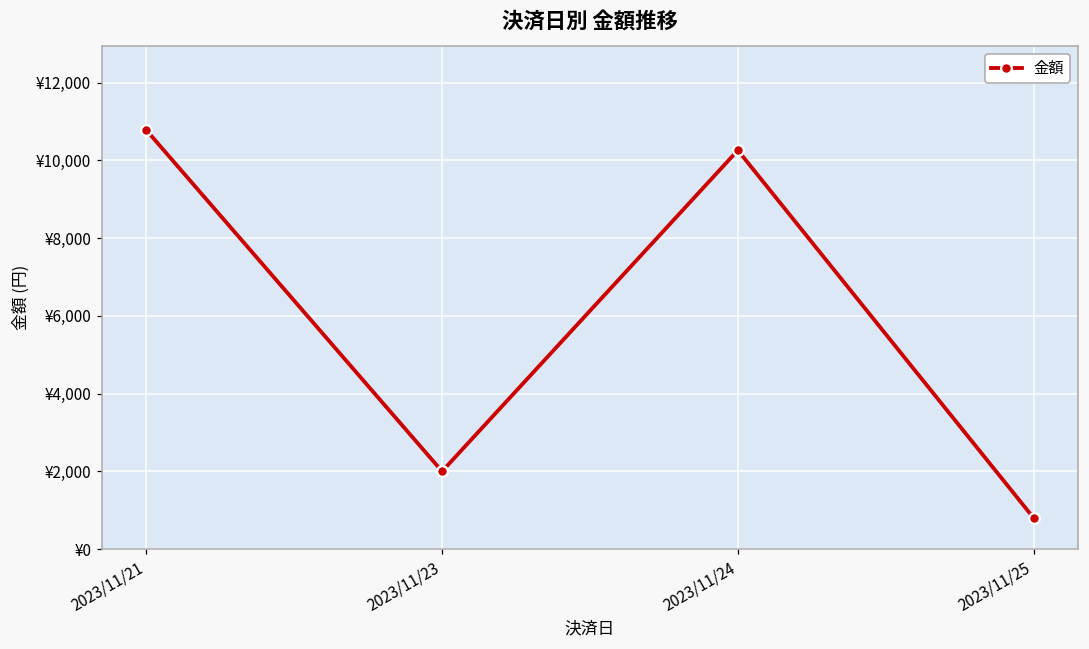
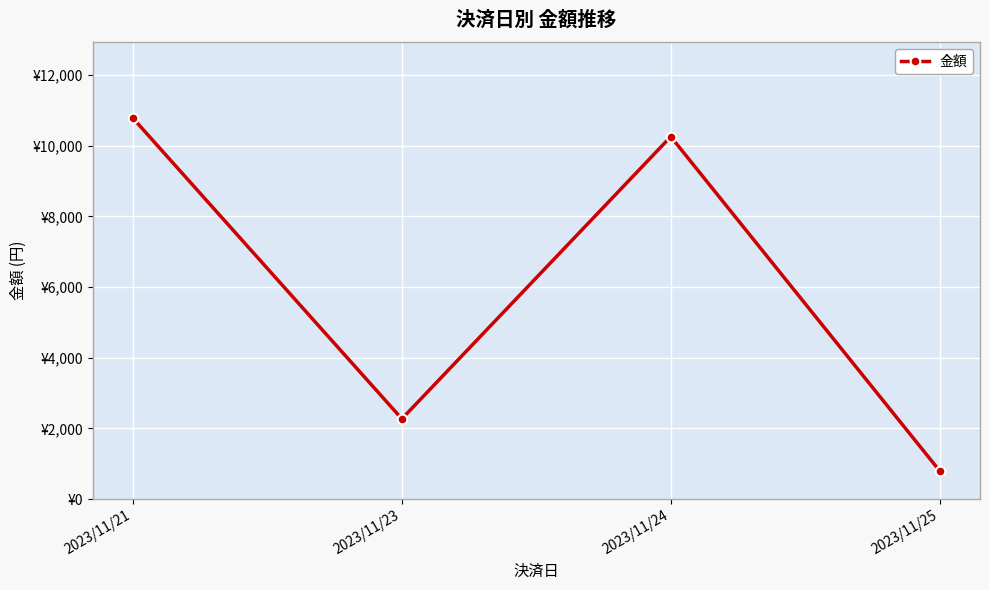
  {
    "2023/11/21": "¥10,800",
-   "2023/11/23": "¥2,000",
+   "2023/11/23": "¥2,300",
    "2023/11/24": "¥10,300",
    "2023/11/25": "¥800"
  }
